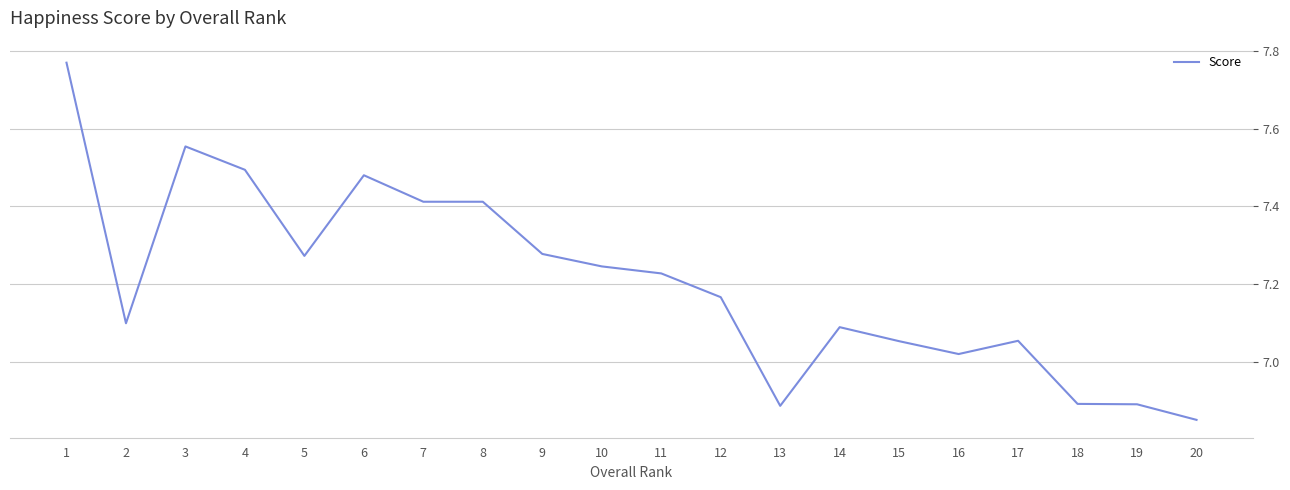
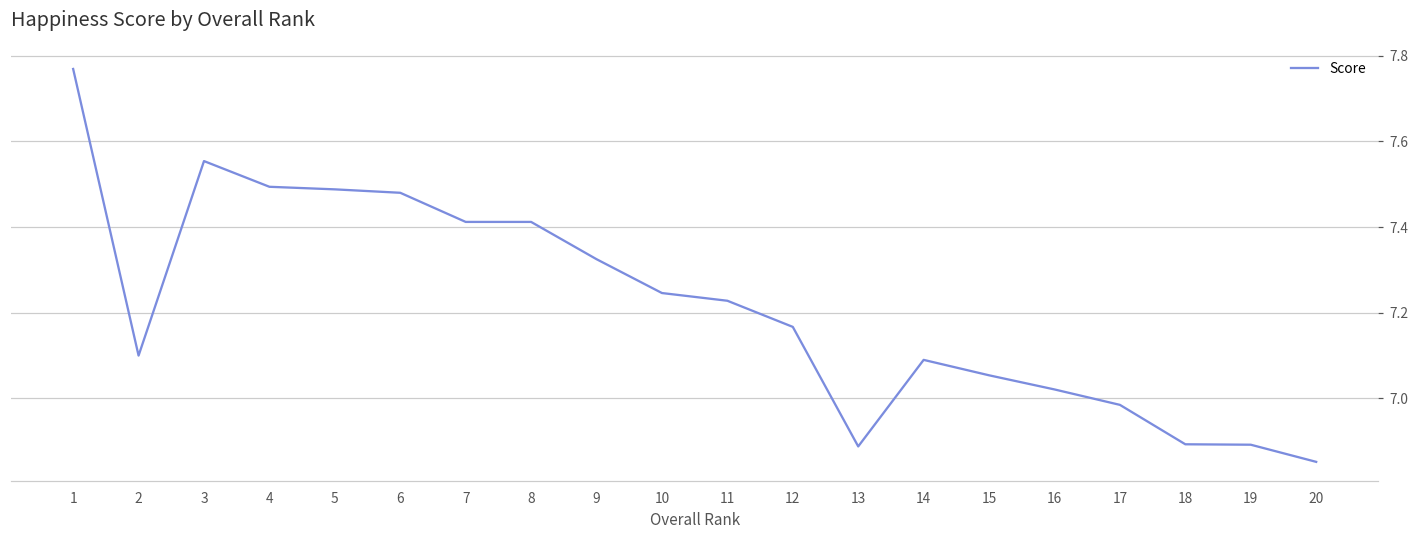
  {
    "1": 7.77,
    "2": 7.10,
    "3": 7.55,
    "4": 7.49,
-   "5": 7.27,
+   "5": 7.49,
    "6": 7.48,
    "7": 7.41,
    "8": 7.41,
-   "9": 7.28,
+   "9": 7.33,
    "10": 7.25,
    "11": 7.23,
    "12": 7.17,
    "13": 6.89,
    "14": 7.09,
    "15": 7.05,
    "16": 7.02,
-   "17": 7.06,
+   "17": 6.99,
    "18": 6.89,
    "19": 6.89,
    "20": 6.85
  }
